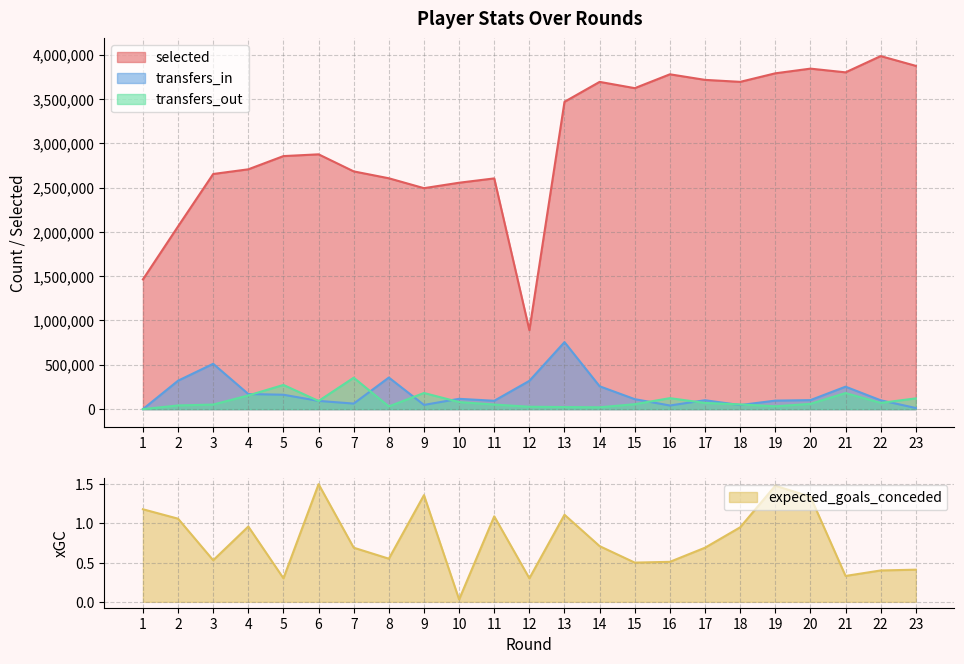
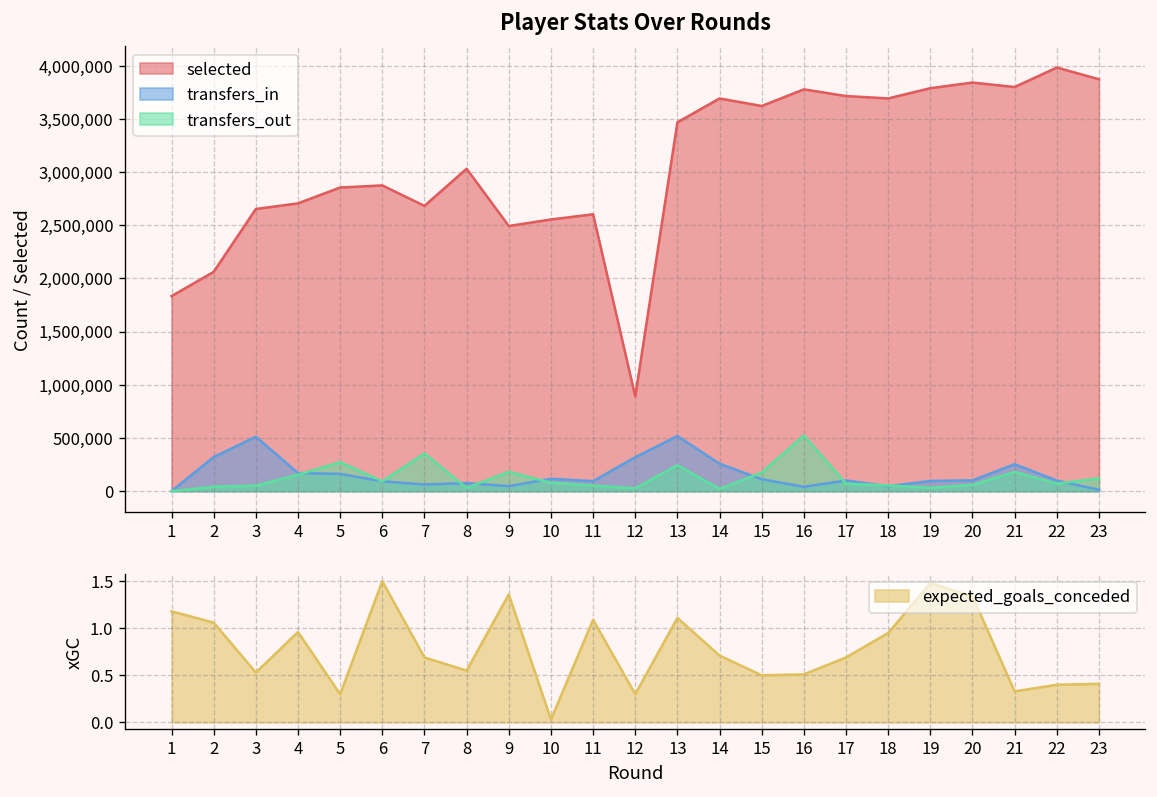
  {
    "Player Stats Over Rounds": {
      "selected": {
-       "1": "1,500,000",
+       "1": "1,800,000",
        "2": "2,100,000",
        "3": "2,700,000",
        "4": "2,700,000",
        "5": "2,900,000",
        "6": "2,900,000",
        "7": "2,700,000",
-       "8": "2,600,000",
+       "8": "3,000,000",
        "9": "2,500,000",
        "10": "2,600,000",
        "11": "2,600,000",
        "12": "900,000",
        "13": "3,500,000",
        "14": "3,700,000",
        "15": "3,600,000",
        "16": "3,800,000",
        "17": "3,700,000",
        "18": "3,700,000",
        "19": "3,800,000",
        "20": "3,800,000",
        "21": "3,800,000",
        "22": "4,000,000",
        "23": "3,900,000"
      },
      "transfers_in": {
        "2": "300,000",
        "3": "500,000",
        "5": "200,000",
        "7": "100,000",
-       "8": "400,000",
+       "8": "100,000",
        "9": "0",
        "10": "100,000",
        "11": "100,000",
        "12": "300,000",
-       "13": "800,000",
+       "13": "500,000",
        "14": "300,000",
        "15": "100,000",
        "16": "0",
        "17": "100,000",
        "19": "100,000",
        "20": "100,000",
        "21": "300,000",
        "22": "100,000",
        "23": "0"
      },
      "transfers_out": {
        "2": "0",
        "3": "100,000",
        "5": "300,000",
        "7": "400,000",
        "8": "0",
        "9": "200,000",
        "10": "100,000",
        "11": "100,000",
        "12": "0",
-       "13": "0",
+       "13": "200,000",
        "14": "0",
-       "15": "100,000",
-       "16": "100,000",
+       "15": "200,000",
+       "16": "500,000",
        "17": "100,000",
        "19": "0",
        "20": "100,000",
        "21": "200,000",
        "22": "100,000",
        "23": "100,000"
      }
    }
  }
